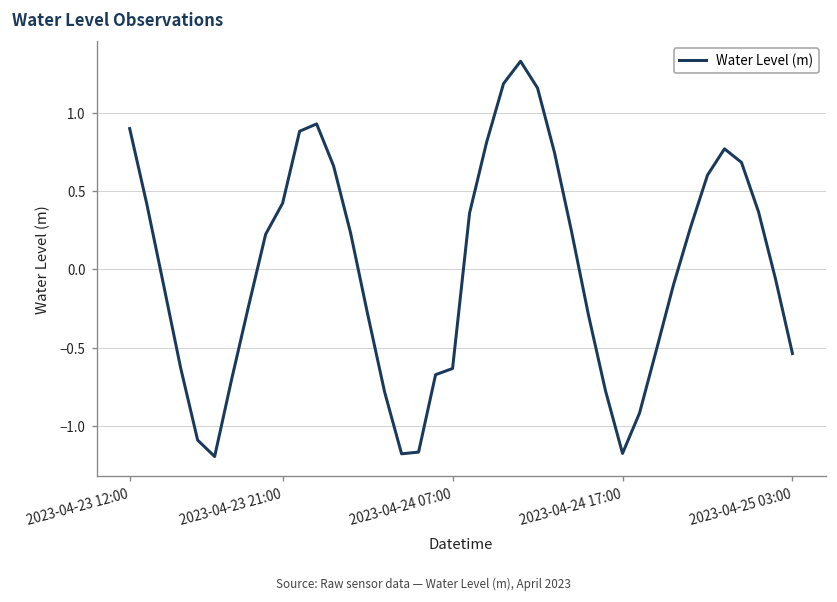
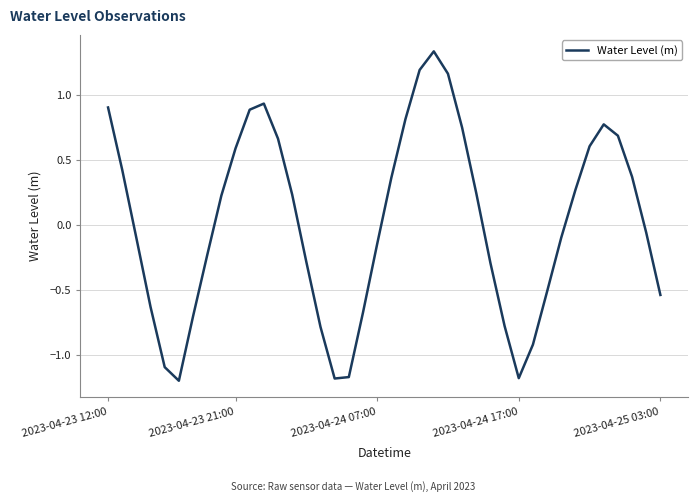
  {
    "2023-04-23 12:00": 0.90,
-   "2023-04-23 21:00": 0.42,
-   "2023-04-24 07:00": -0.63,
+   "2023-04-23 21:00": 0.59,
+   "2023-04-24 07:00": -0.15,
    "2023-04-24 17:00": -1.18,
    "2023-04-25 03:00": -0.54
  }
